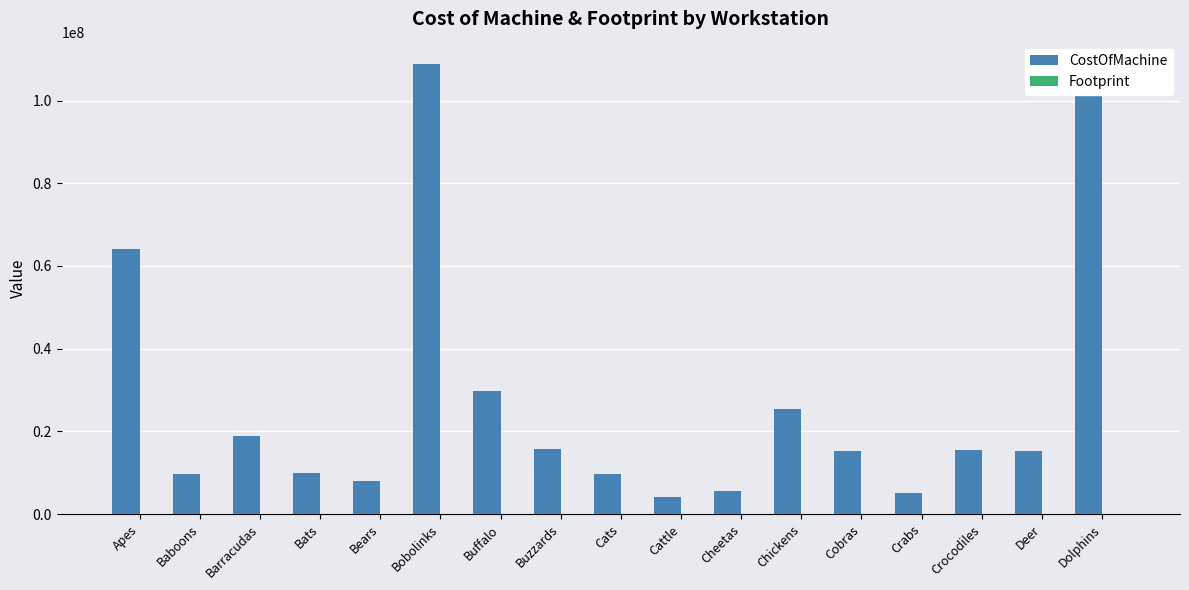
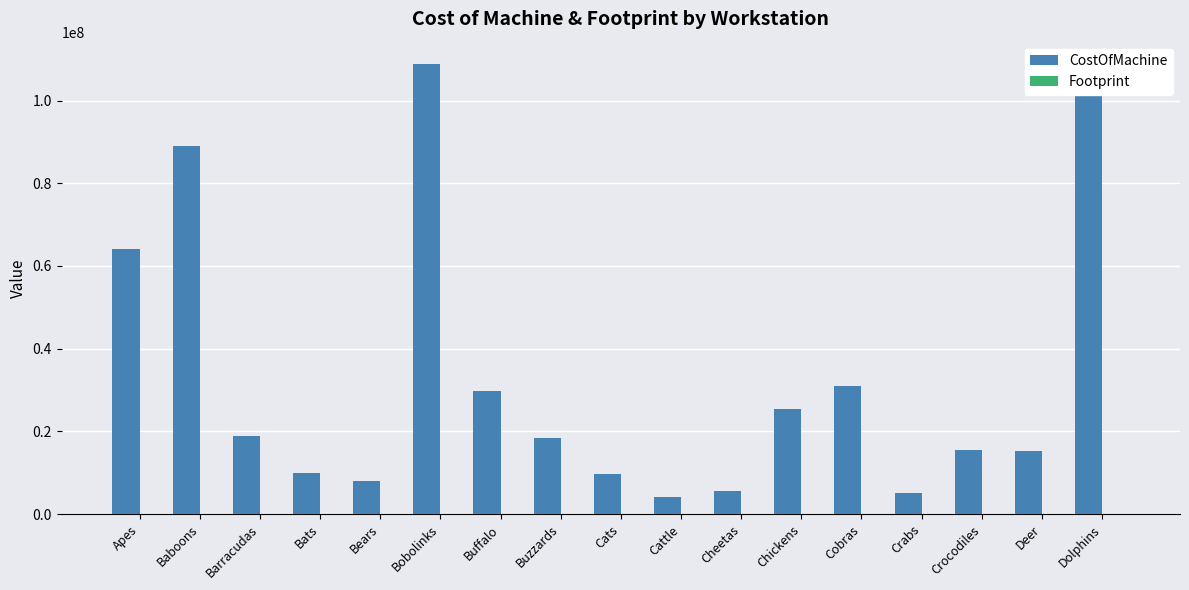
  {
    "CostOfMachine": {
      "Apes": 64000000,
-     "Baboons": 10000000,
+     "Baboons": 89000000,
      "Barracudas": 19000000,
      "Bats": 10000000,
      "Bears": 8000000,
      "Bobolinks": 109000000,
      "Buffalo": 30000000,
-     "Buzzards": 16000000,
+     "Buzzards": 18000000,
      "Cats": 10000000,
      "Cattle": 4000000,
      "Cheetas": 6000000,
      "Chickens": 26000000,
-     "Cobras": 15000000,
+     "Cobras": 31000000,
      "Crabs": 5000000,
      "Crocodiles": 16000000,
      "Deer": 15000000
    }
  }
